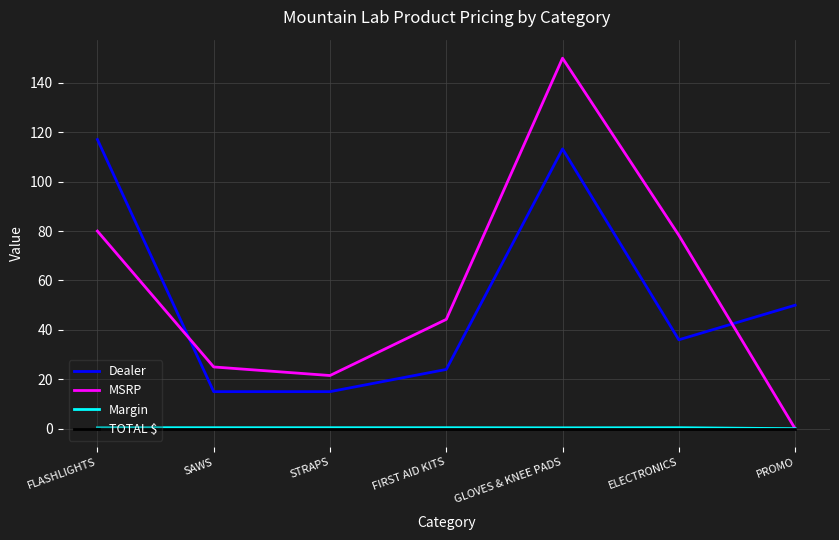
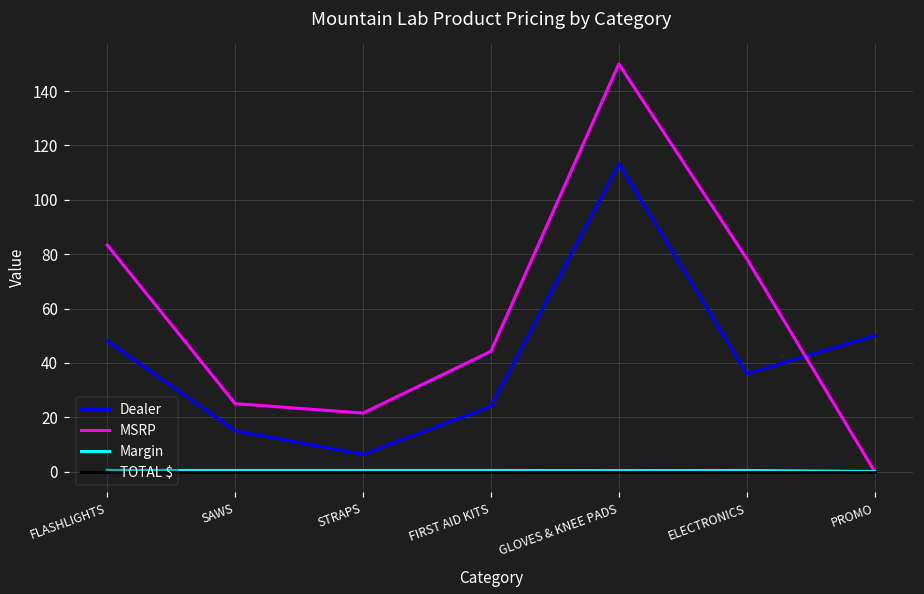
  {
    "Dealer": {
-     "FLASHLIGHTS": 117,
+     "FLASHLIGHTS": 48,
      "SAWS": 15,
-     "STRAPS": 15,
+     "STRAPS": 6,
      "FIRST AID KITS": 24,
      "GLOVES & KNEE PADS": 113,
      "ELECTRONICS": 36,
      "PROMO": 50
    },
    "MSRP": {
-     "FLASHLIGHTS": 80,
+     "FLASHLIGHTS": 83,
      "SAWS": 25,
      "STRAPS": 22,
      "FIRST AID KITS": 44,
      "GLOVES & KNEE PADS": 150,
      "ELECTRONICS": 78
    }
  }
